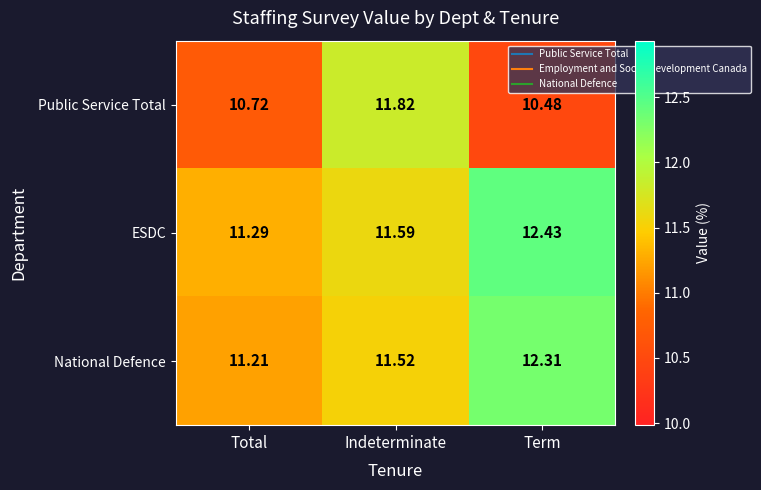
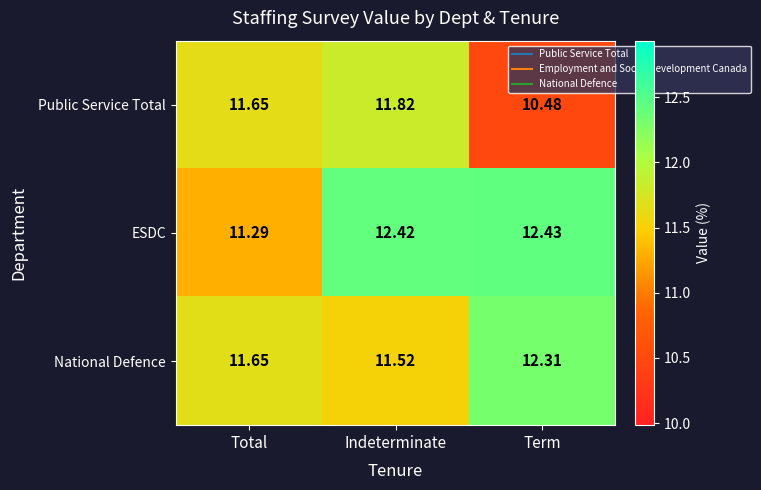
  {
    "Public Service Total": {
-     "Total": 10.72,
+     "Total": 11.65,
      "Indeterminate": 11.82,
      "Term": 10.48
    },
    "ESDC": {
      "Total": 11.29,
-     "Indeterminate": 11.59,
+     "Indeterminate": 12.42,
      "Term": 12.43
    },
    "National Defence": {
-     "Total": 11.21,
+     "Total": 11.65,
      "Indeterminate": 11.52,
      "Term": 12.31
    }
  }
